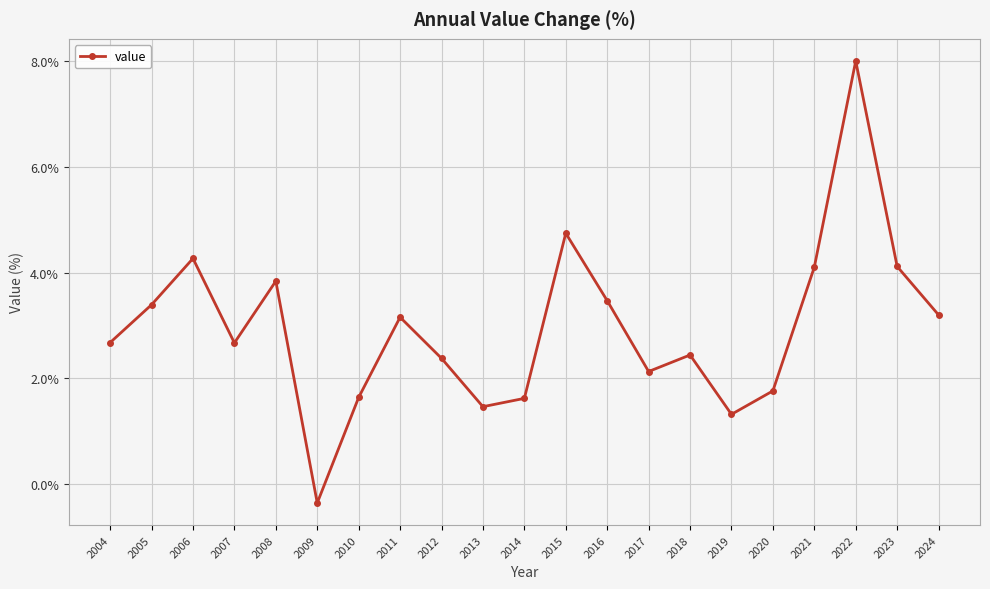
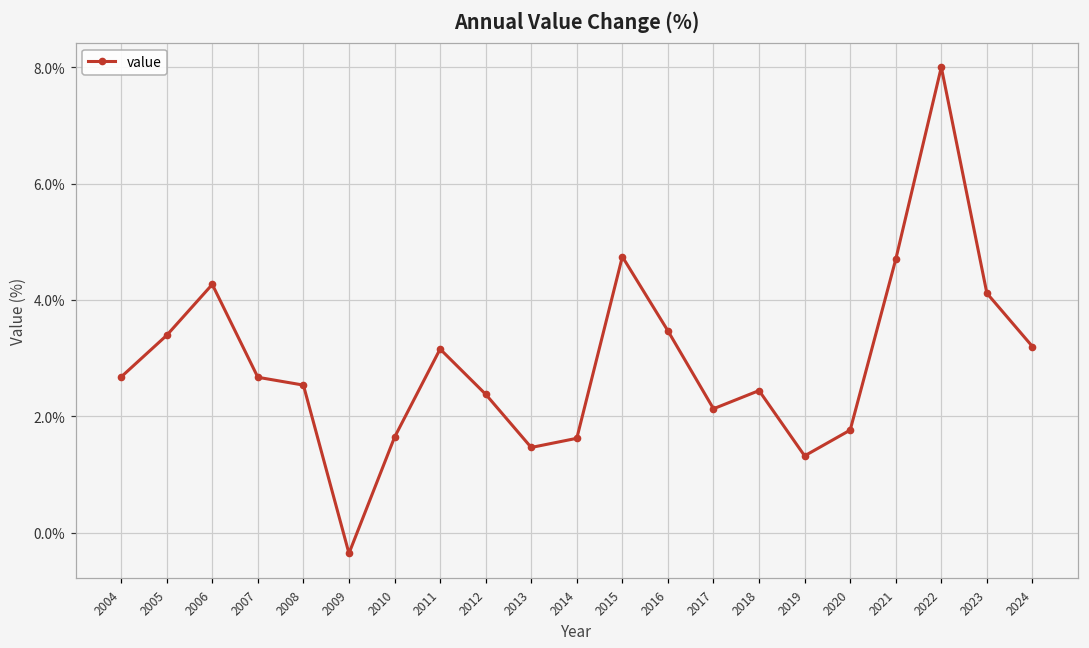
  {
    "2004": "2.7%",
    "2005": "3.4%",
    "2006": "4.3%",
    "2007": "2.7%",
-   "2008": "3.8%",
+   "2008": "2.5%",
    "2009": "-0.4%",
    "2010": "1.6%",
    "2011": "3.2%",
    "2012": "2.4%",
    "2013": "1.5%",
    "2014": "1.6%",
    "2015": "4.7%",
    "2016": "3.5%",
    "2017": "2.1%",
    "2018": "2.4%",
    "2019": "1.3%",
    "2020": "1.8%",
-   "2021": "4.1%",
+   "2021": "4.7%",
    "2022": "8.0%",
    "2023": "4.1%",
    "2024": "3.2%"
  }
